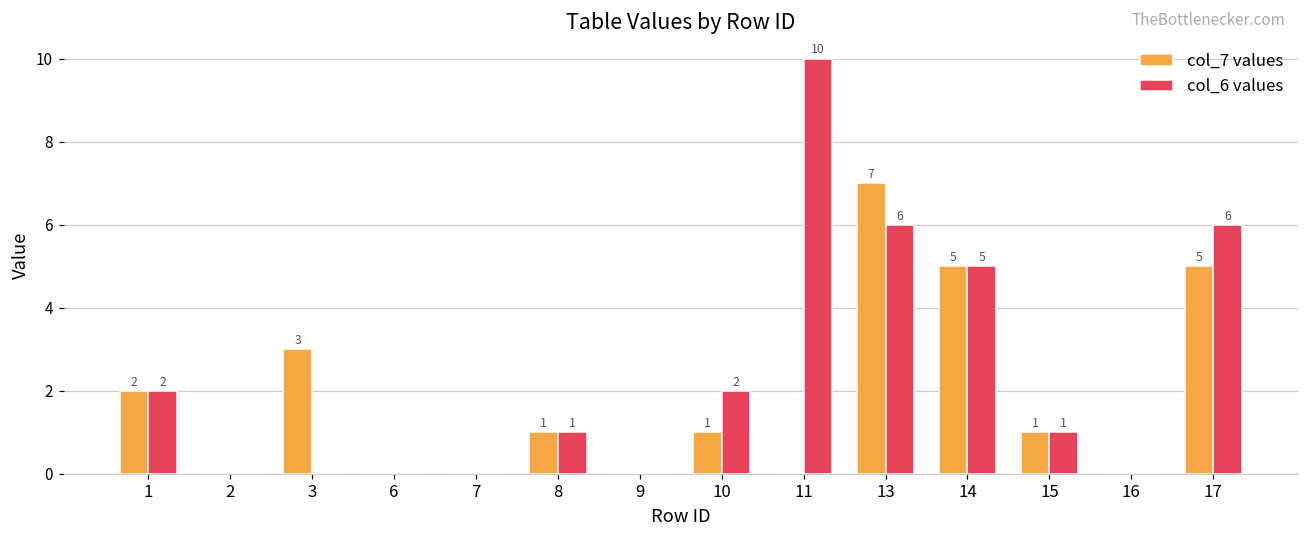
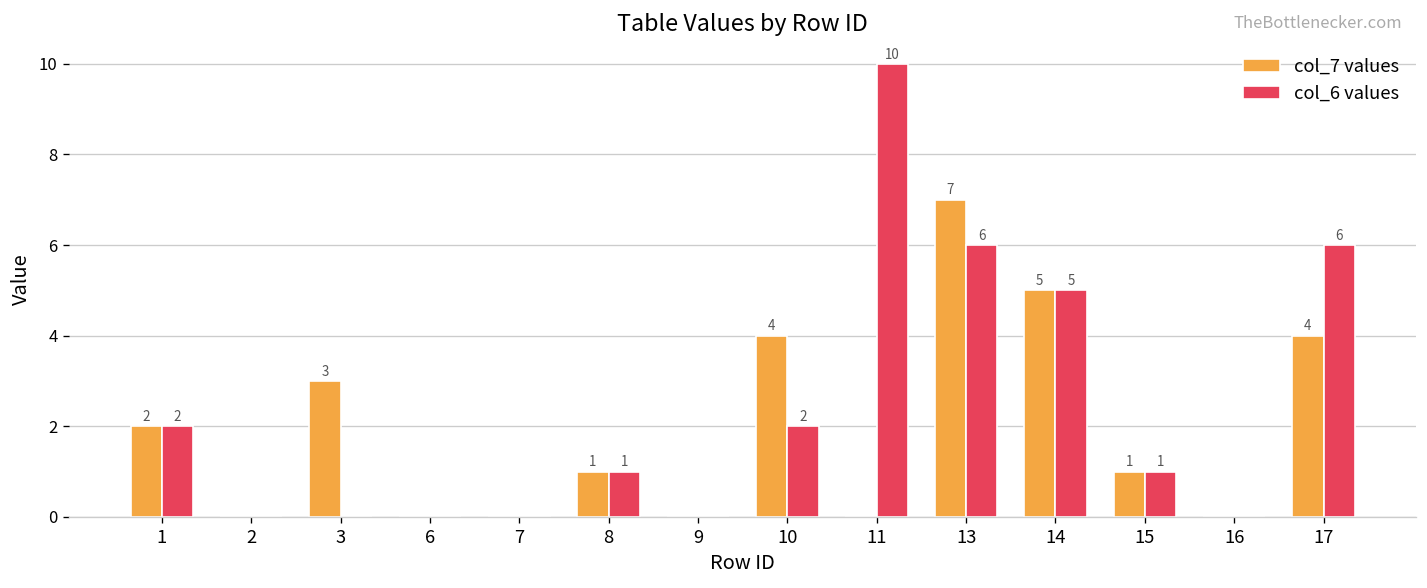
  {
    "col_7 values": {
      "1": 2,
      "3": 3,
      "8": 1,
-     "10": 1,
+     "10": 4,
      "13": 7,
      "14": 5,
      "15": 1,
-     "17": 5
+     "17": 4
    },
    "col_6 values": {
      "1": 2,
      "8": 1,
      "10": 2,
      "11": 10,
      "13": 6,
      "14": 5,
      "15": 1,
      "17": 6
    }
  }
